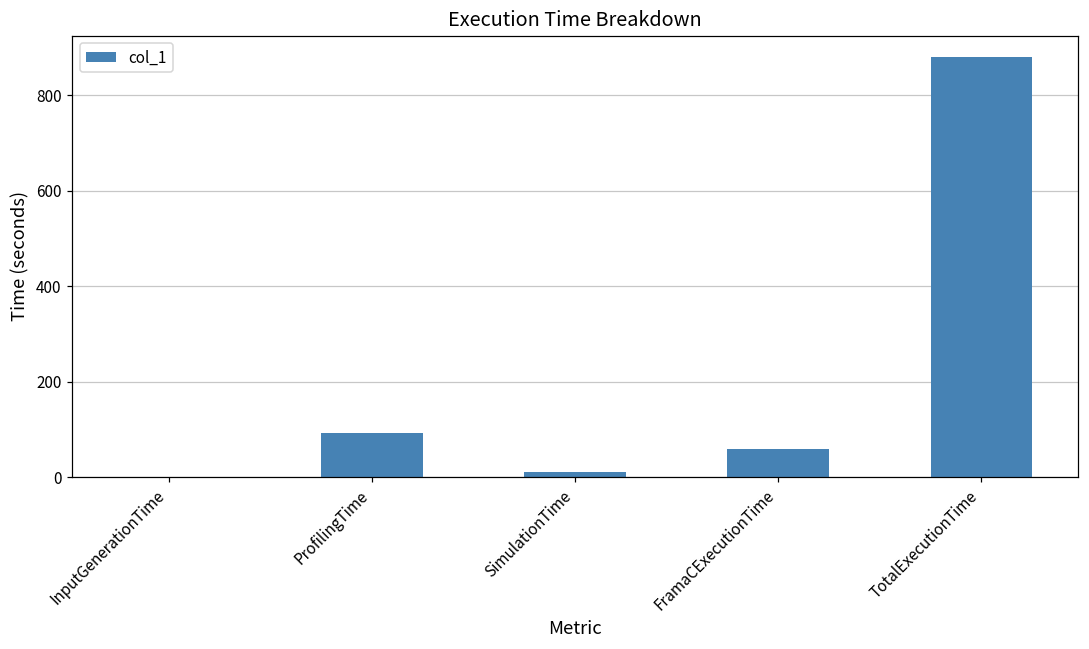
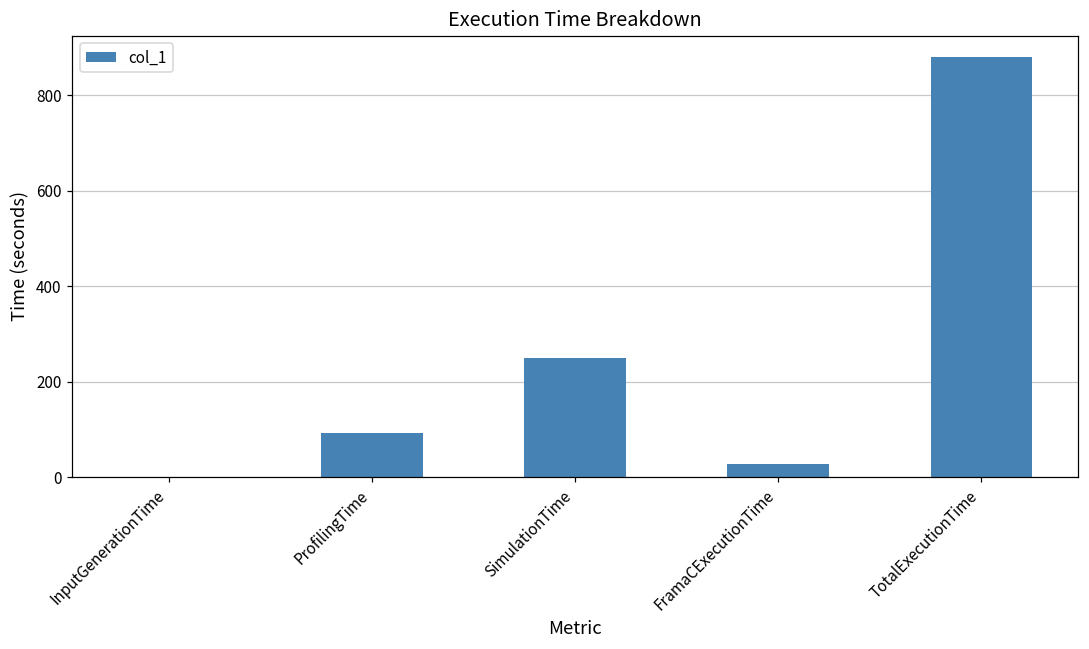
  {
    "ProfilingTime": 90,
-   "SimulationTime": 10,
-   "FramaCExecutionTime": 60,
+   "SimulationTime": 250,
+   "FramaCExecutionTime": 30,
    "TotalExecutionTime": 880
  }
